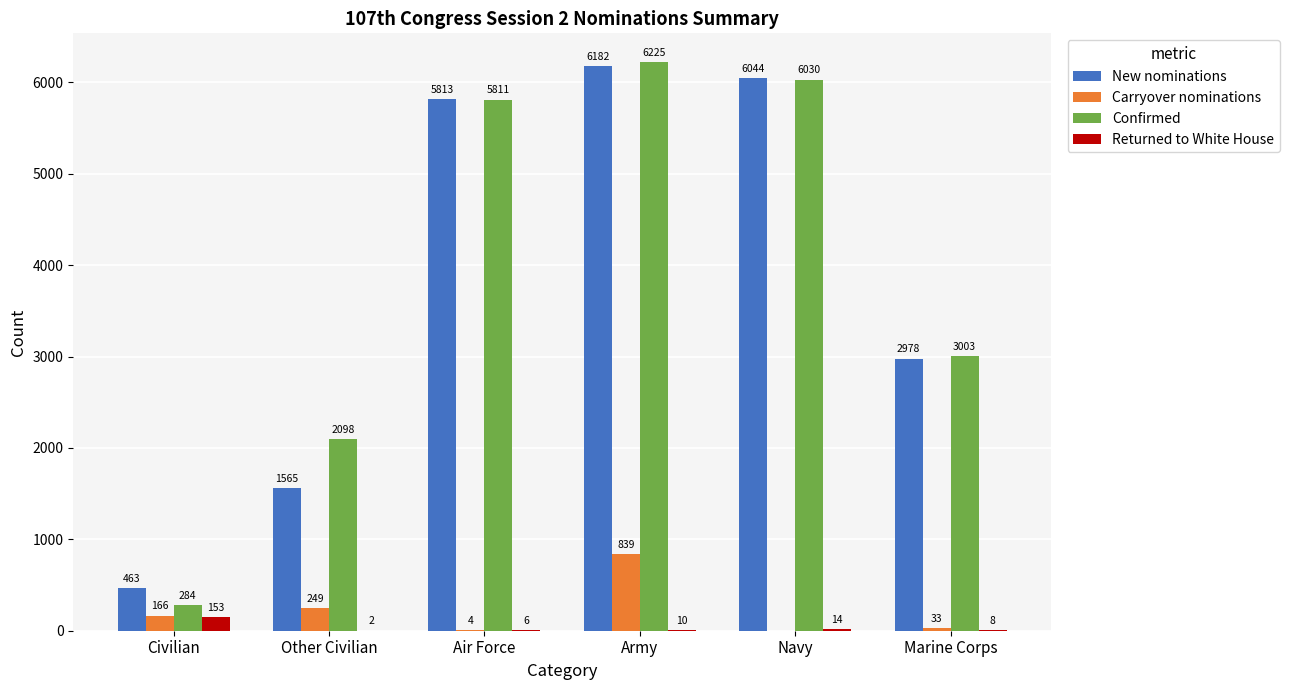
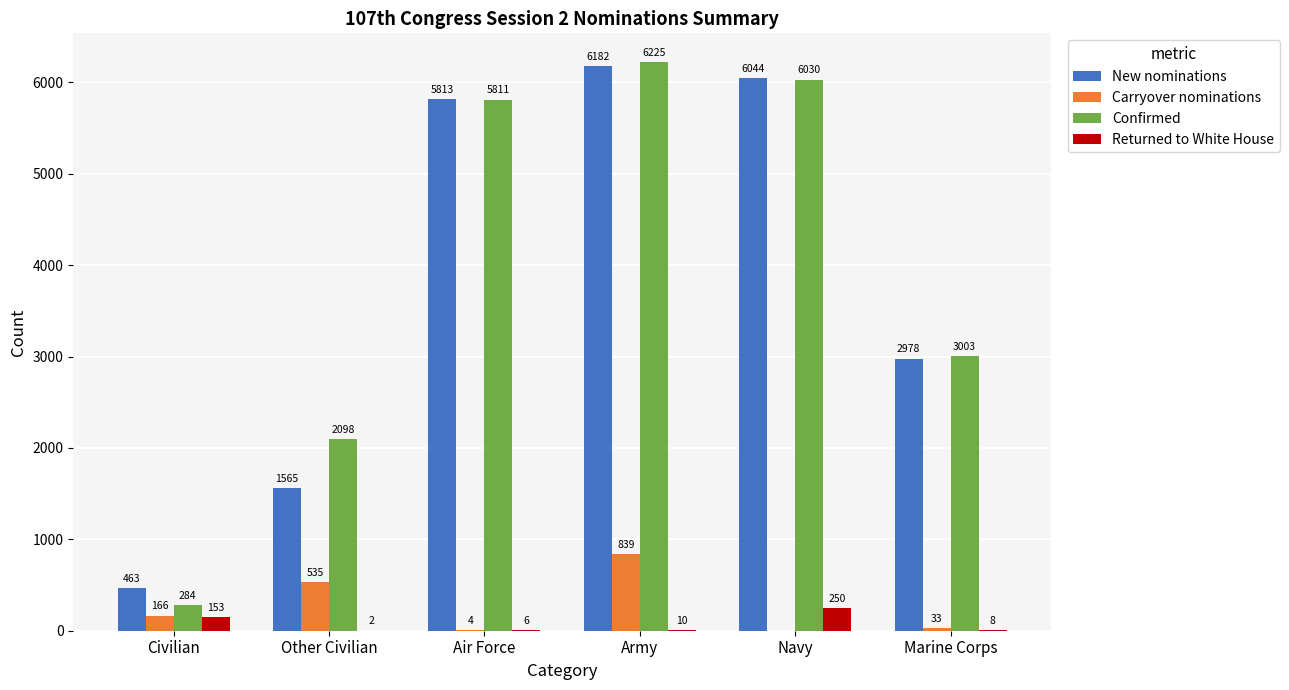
  {
    "New nominations": {
      "Civilian": 463,
      "Other Civilian": 1565,
      "Air Force": 5813,
      "Army": 6182,
      "Navy": 6044,
      "Marine Corps": 2978
    },
    "Carryover nominations": {
      "Civilian": 166,
-     "Other Civilian": 249,
+     "Other Civilian": 535,
      "Air Force": 4,
      "Army": 839,
      "Marine Corps": 33
    },
    "Confirmed": {
      "Civilian": 284,
      "Other Civilian": 2098,
      "Air Force": 5811,
      "Army": 6225,
      "Navy": 6030,
      "Marine Corps": 3003
    },
    "Returned to White House": {
      "Civilian": 153,
      "Other Civilian": 2,
      "Air Force": 6,
      "Army": 10,
-     "Navy": 14,
+     "Navy": 250,
      "Marine Corps": 8
    }
  }
